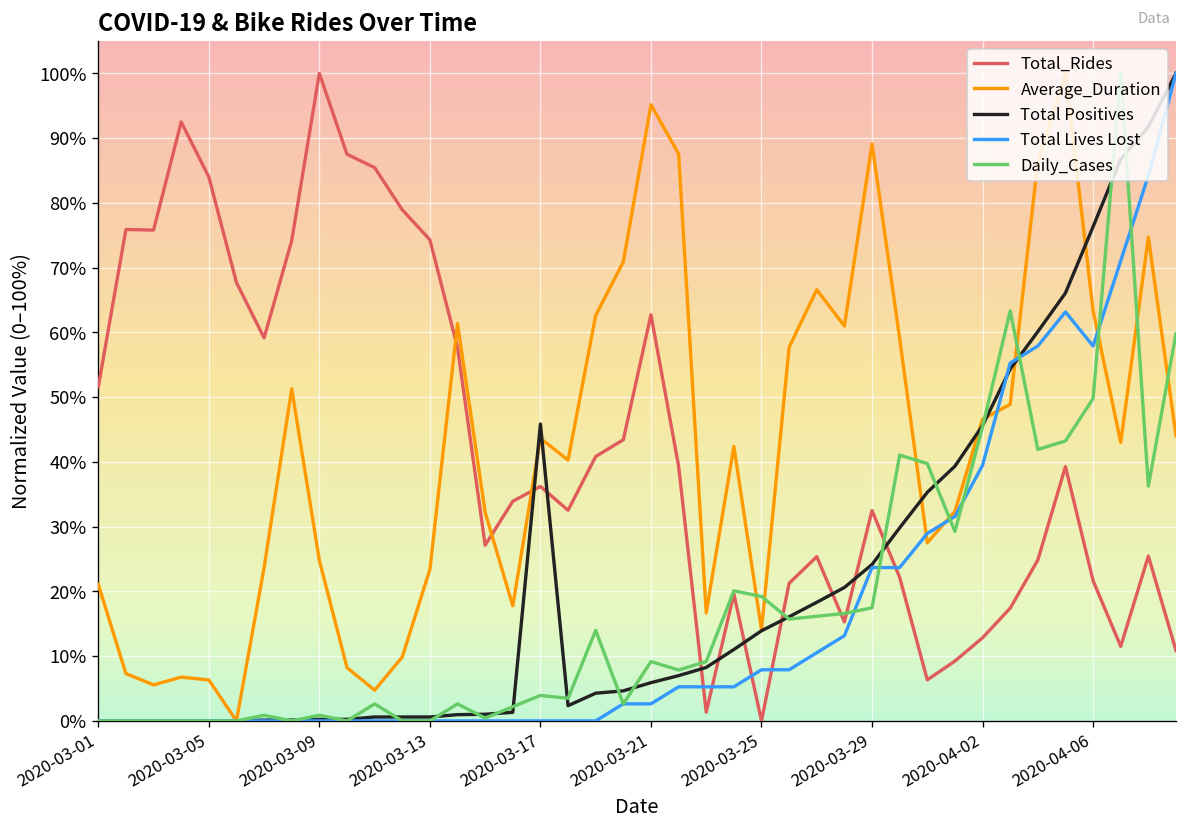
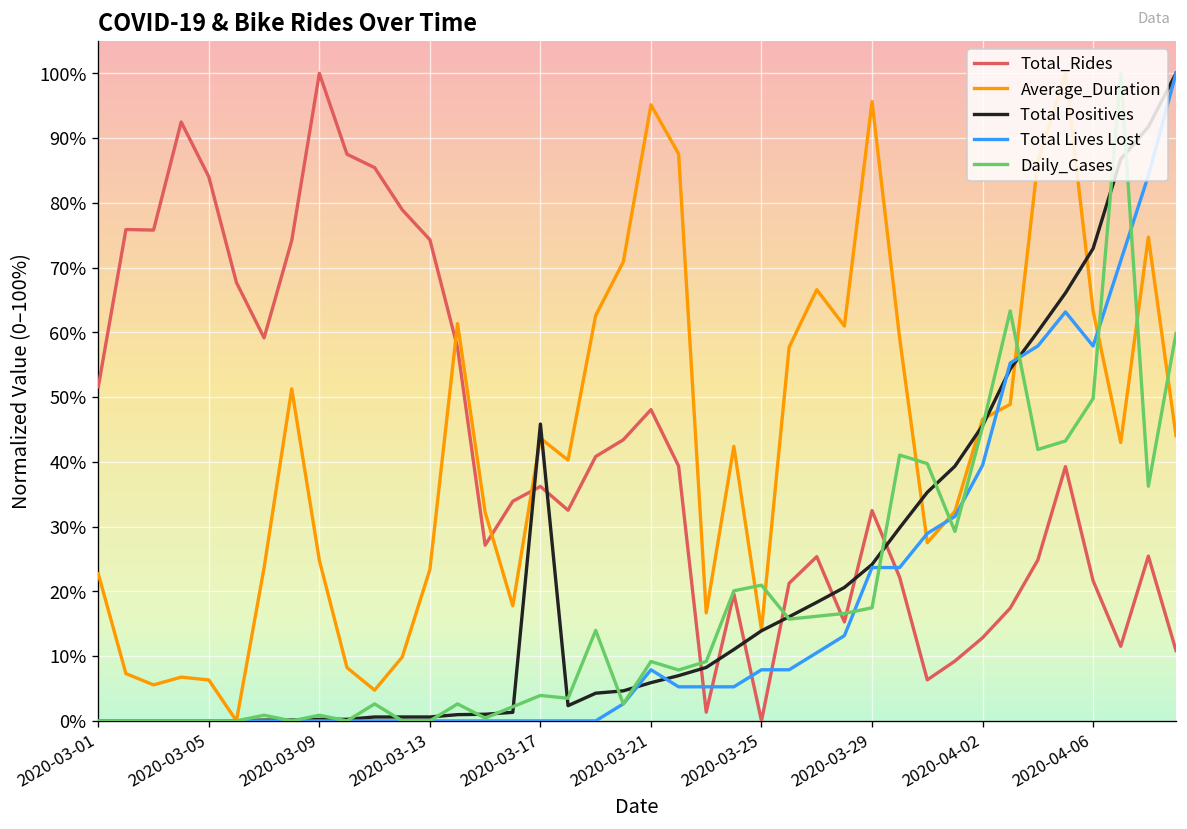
  {
    "Total_Rides": {
      "2020-03-01": "52%",
      "2020-03-05": "84%",
      "2020-03-09": "100%",
      "2020-03-13": "74%",
      "2020-03-17": "36%",
-     "2020-03-21": "63%",
+     "2020-03-21": "48%",
      "2020-03-25": "0%",
      "2020-03-29": "32%",
      "2020-04-02": "13%",
      "2020-04-06": "22%"
    },
    "Average_Duration": {
-     "2020-03-01": "21%",
+     "2020-03-01": "23%",
      "2020-03-05": "6%",
      "2020-03-09": "25%",
      "2020-03-13": "23%",
      "2020-03-17": "44%",
      "2020-03-21": "95%",
-     "2020-03-29": "89%",
+     "2020-03-29": "96%",
      "2020-04-02": "47%",
      "2020-04-06": "63%"
    },
    "Total Positives": {
      "2020-03-13": "1%",
      "2020-03-17": "46%",
      "2020-03-21": "6%",
-     "2020-04-06": "76%"
+     "2020-04-06": "73%"
    },
    "Total Lives Lost": {
      "2020-03-17": "0%",
-     "2020-03-21": "3%",
+     "2020-03-21": "8%",
      "2020-03-25": "8%",
      "2020-04-02": "39%",
      "2020-04-06": "58%"
    },
    "Daily_Cases": {
      "2020-03-09": "1%",
      "2020-03-17": "4%",
      "2020-03-21": "9%",
-     "2020-03-25": "19%",
+     "2020-03-25": "21%",
      "2020-03-29": "17%",
      "2020-04-06": "50%"
    }
  }
